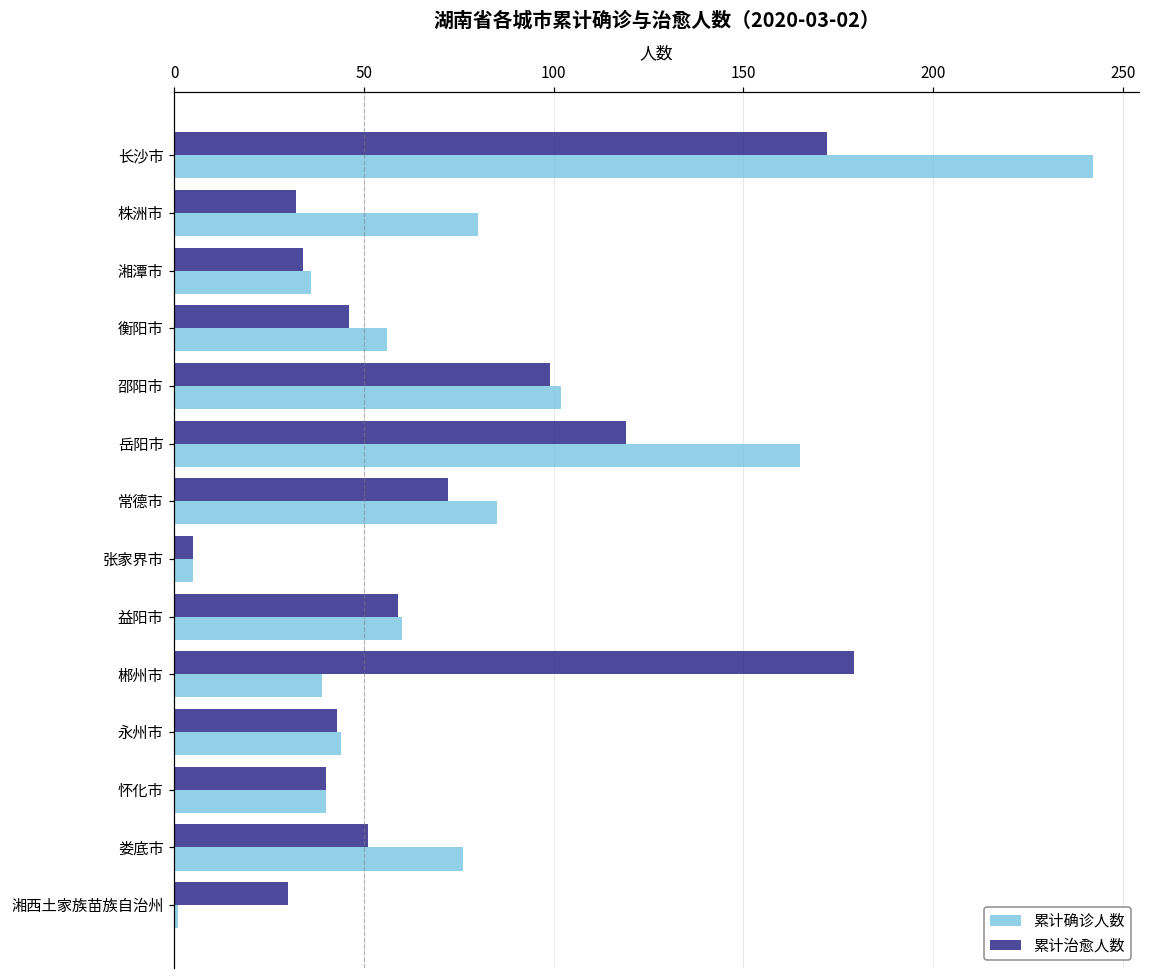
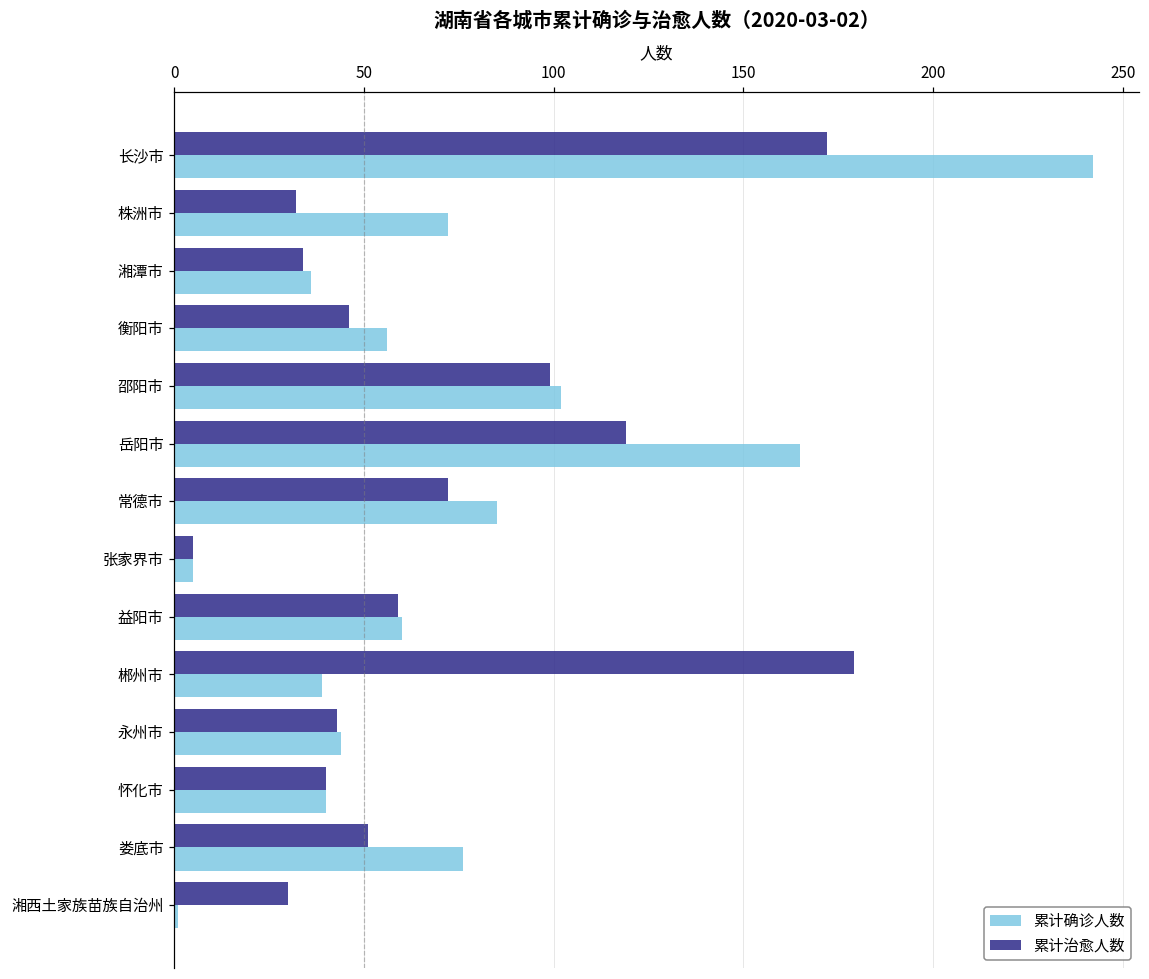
  {
    "累计确诊人数": {
      "长沙市": 242,
-     "株洲市": 80,
+     "株洲市": 72,
      "湘潭市": 36,
      "衡阳市": 56,
      "邵阳市": 102,
      "岳阳市": 165,
      "常德市": 85,
      "张家界市": 5,
      "益阳市": 60,
      "郴州市": 39,
      "永州市": 44,
      "怀化市": 40,
      "娄底市": 76,
      "湘西土家族苗族自治州": 1
    },
    "累计治愈人数": {
      "长沙市": 172,
      "株洲市": 32,
      "湘潭市": 34,
      "衡阳市": 46,
      "邵阳市": 99,
      "岳阳市": 119,
      "常德市": 72,
      "张家界市": 5,
      "益阳市": 59,
      "郴州市": 179,
      "永州市": 43,
      "怀化市": 40,
      "娄底市": 51,
      "湘西土家族苗族自治州": 30
    }
  }
